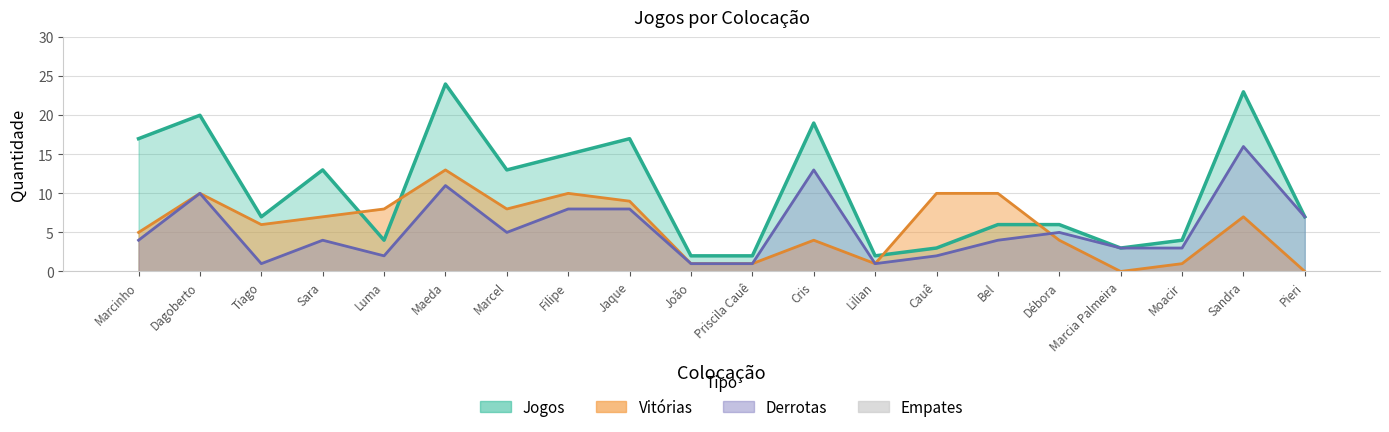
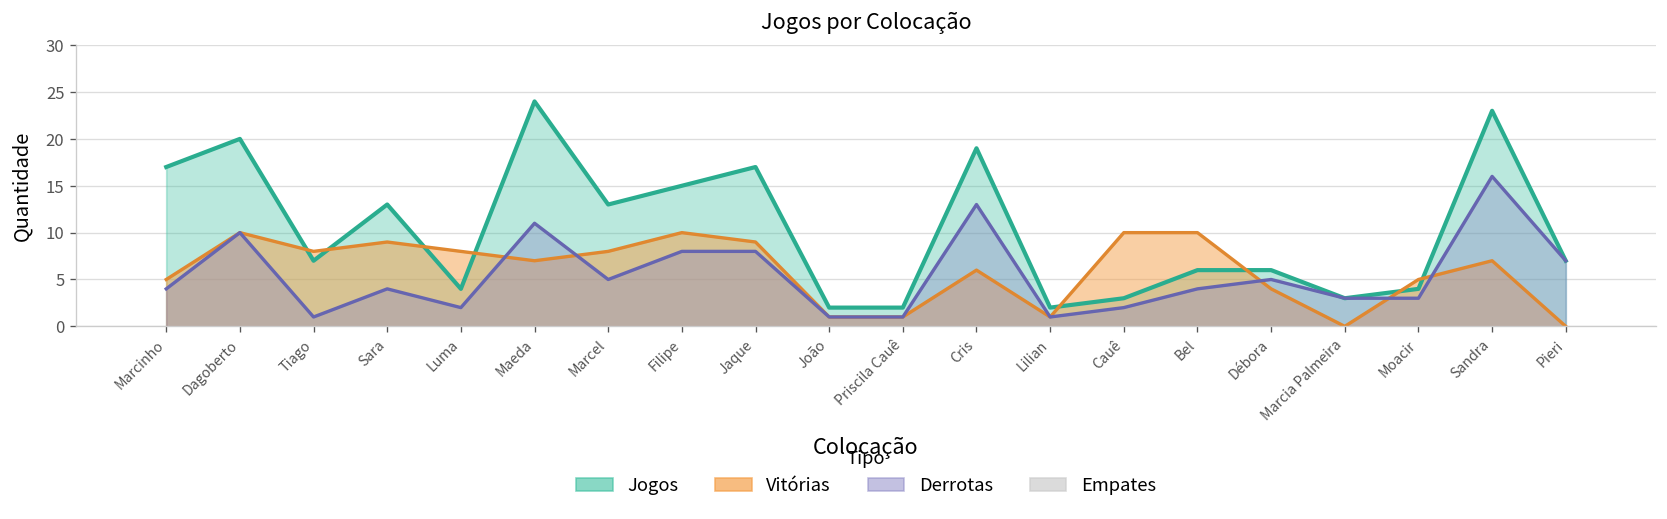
  {
    "Vitórias": {
      "Marcinho": 5,
-     "Tiago": 6,
-     "Sara": 7,
+     "Tiago": 8,
+     "Sara": 9,
      "Luma": 8,
-     "Maeda": 13,
+     "Maeda": 7,
      "Marcel": 8,
      "Filipe": 10,
      "Jaque": 9,
-     "Cris": 4,
+     "Cris": 6,
      "Cauê": 10,
      "Bel": 10,
      "Débora": 4,
      "Marcia Palmeira": 0,
-     "Moacir": 1,
+     "Moacir": 5,
      "Sandra": 7,
      "Pieri": 0
    }
  }
